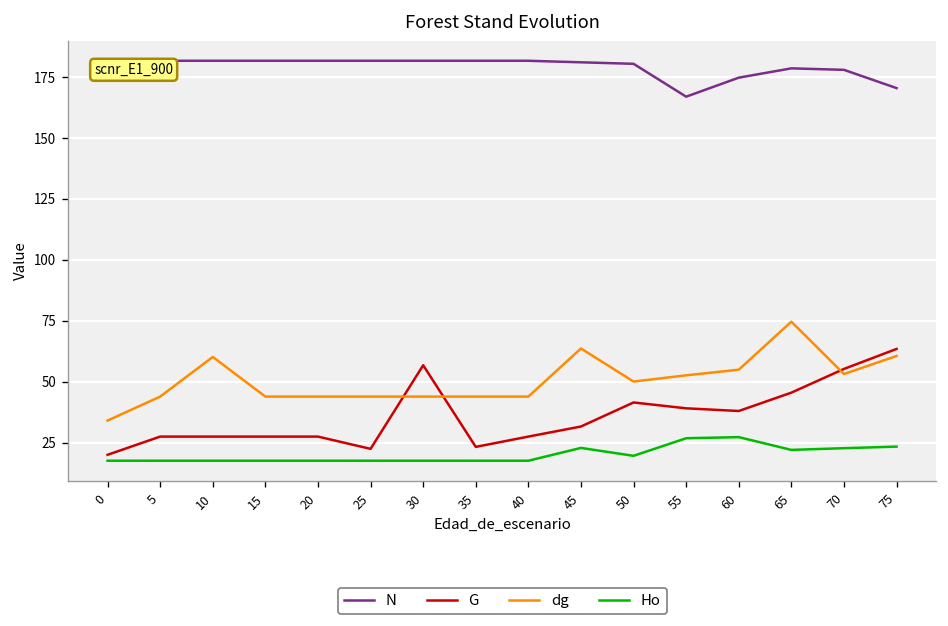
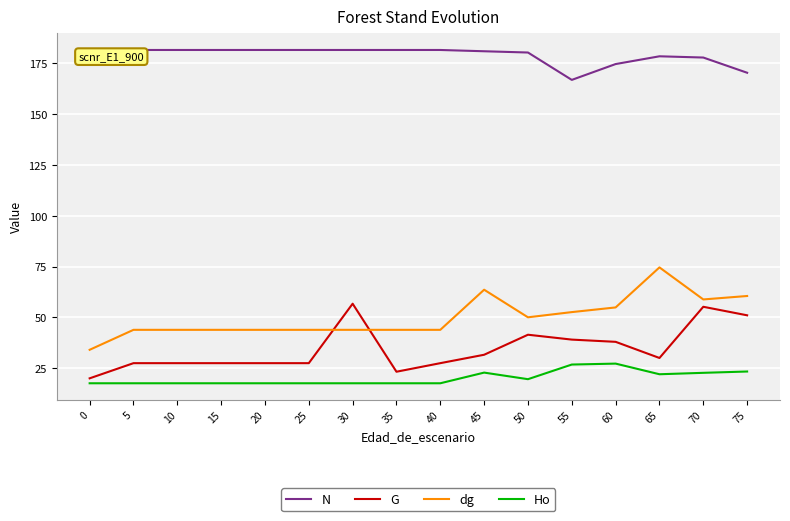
  {
    "N": {
      "10": 182,
      "15": 182,
      "20": 182,
      "25": 182,
      "30": 182,
      "35": 182,
      "40": 182,
      "45": 181,
      "50": 180,
      "55": 167,
      "60": 175,
      "65": 179,
      "70": 178,
      "75": 170
    },
    "G": {
      "0": 20,
      "5": 27,
      "10": 27,
      "15": 27,
      "20": 27,
-     "25": 22,
+     "25": 27,
      "30": 57,
      "35": 23,
      "40": 27,
      "45": 32,
      "50": 41,
      "55": 39,
      "60": 38,
-     "65": 45,
+     "65": 30,
      "70": 55,
-     "75": 63
+     "75": 51
    },
    "dg": {
      "0": 34,
      "5": 44,
-     "10": 60,
+     "10": 44,
      "15": 44,
      "20": 44,
      "25": 44,
      "30": 44,
      "35": 44,
      "40": 44,
      "45": 64,
      "50": 50,
      "55": 53,
      "60": 55,
      "65": 75,
-     "70": 53,
+     "70": 59,
      "75": 61
    },
    "Ho": {
      "0": 18,
      "5": 18,
      "10": 18,
      "15": 18,
      "20": 18,
      "25": 18,
      "30": 18,
      "35": 18,
      "40": 18,
      "45": 23,
      "50": 20,
      "55": 27,
      "60": 27,
      "65": 22,
      "70": 23,
      "75": 23
    }
  }
